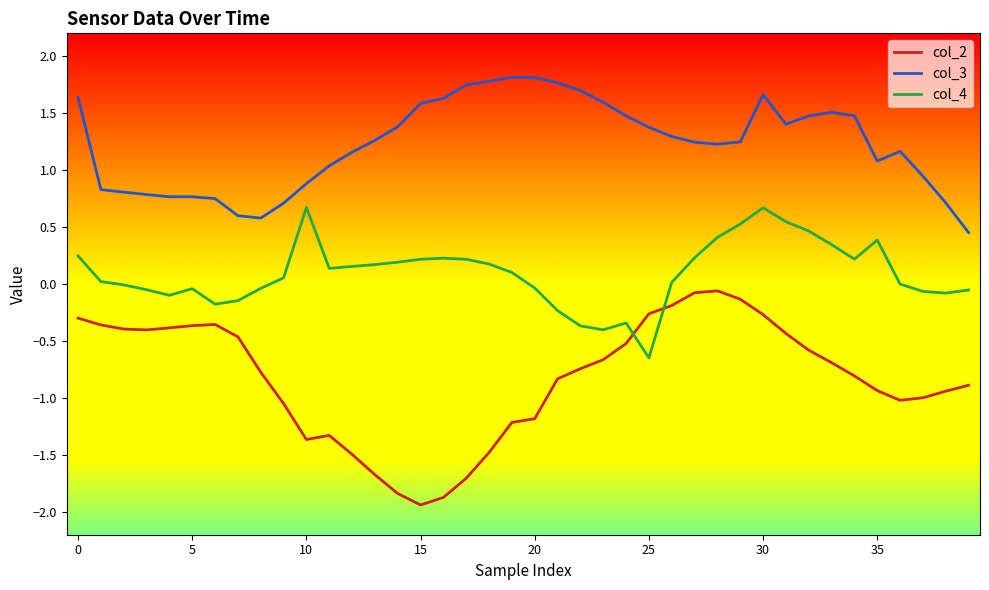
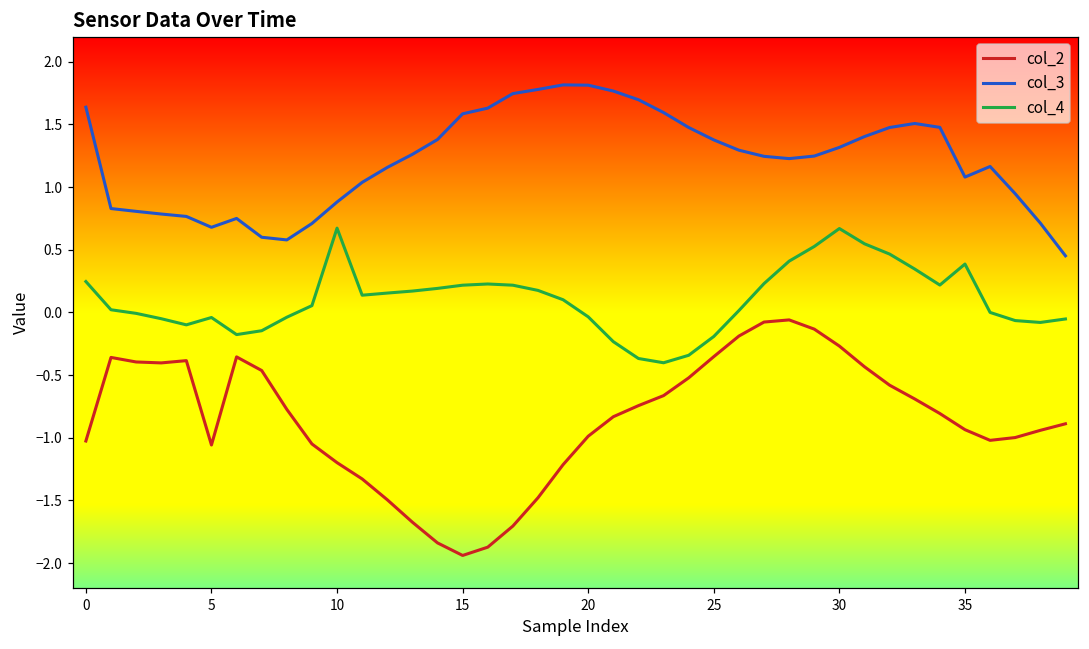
  {
    "col_2": {
-     "0": -0.30,
-     "5": -0.37,
-     "10": -1.36,
+     "0": -1.03,
+     "5": -1.06,
+     "10": -1.20,
      "15": -1.94,
-     "20": -1.18,
-     "25": -0.26,
+     "20": -0.99,
+     "25": -0.35,
      "30": -0.27,
      "35": -0.94
    },
    "col_3": {
      "0": 1.64,
-     "5": 0.77,
+     "5": 0.68,
      "10": 0.88,
      "15": 1.58,
      "20": 1.81,
      "25": 1.38,
-     "30": 1.66,
+     "30": 1.32,
      "35": 1.08
    },
    "col_4": {
      "0": 0.25,
      "5": -0.04,
      "10": 0.67,
      "15": 0.22,
      "20": -0.04,
-     "25": -0.65,
+     "25": -0.19,
      "30": 0.67,
      "35": 0.39
    }
  }
